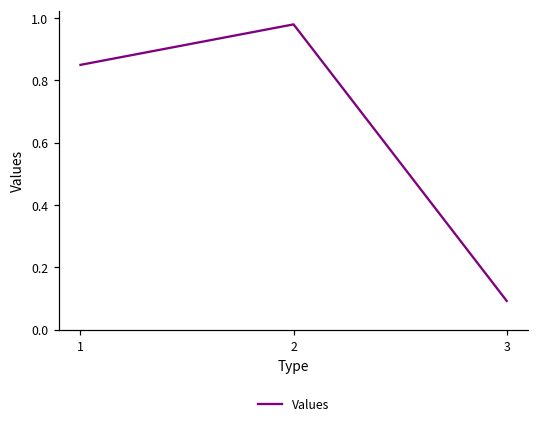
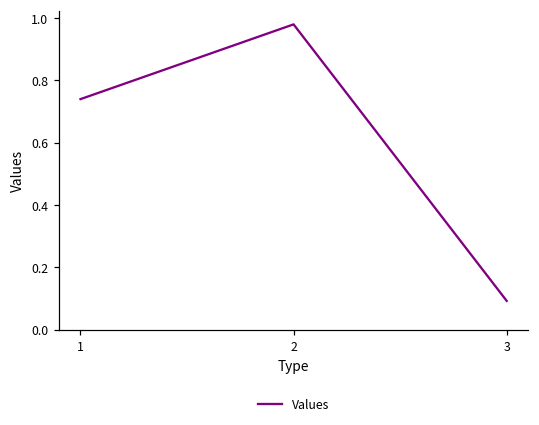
  {
-   "1": 0.85,
+   "1": 0.74,
    "2": 0.98,
    "3": 0.09
  }
